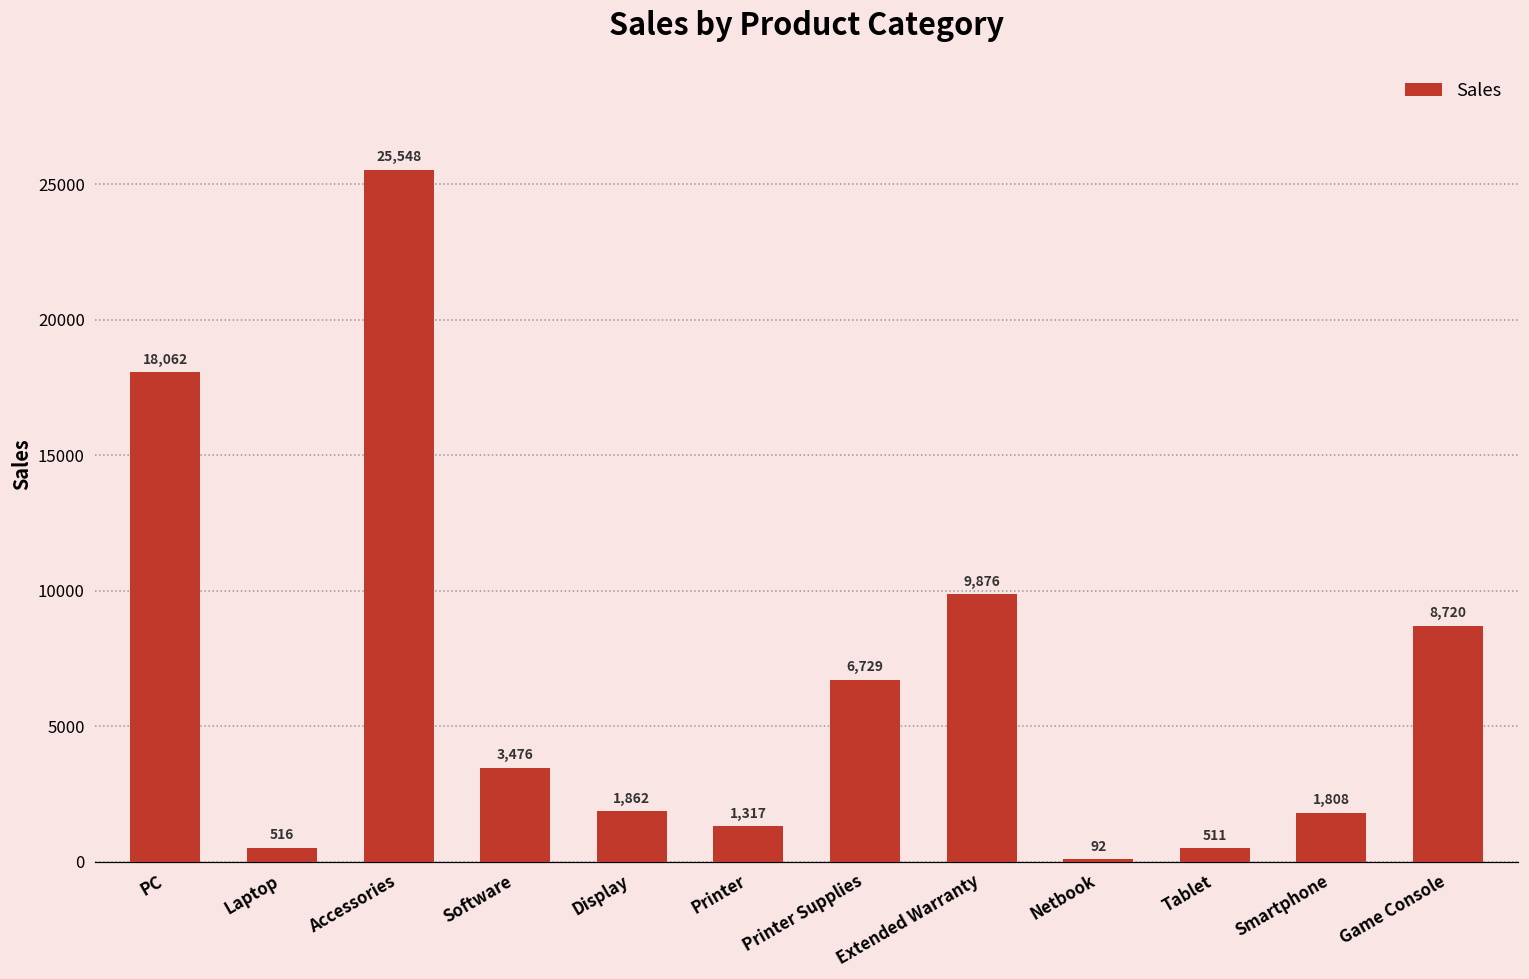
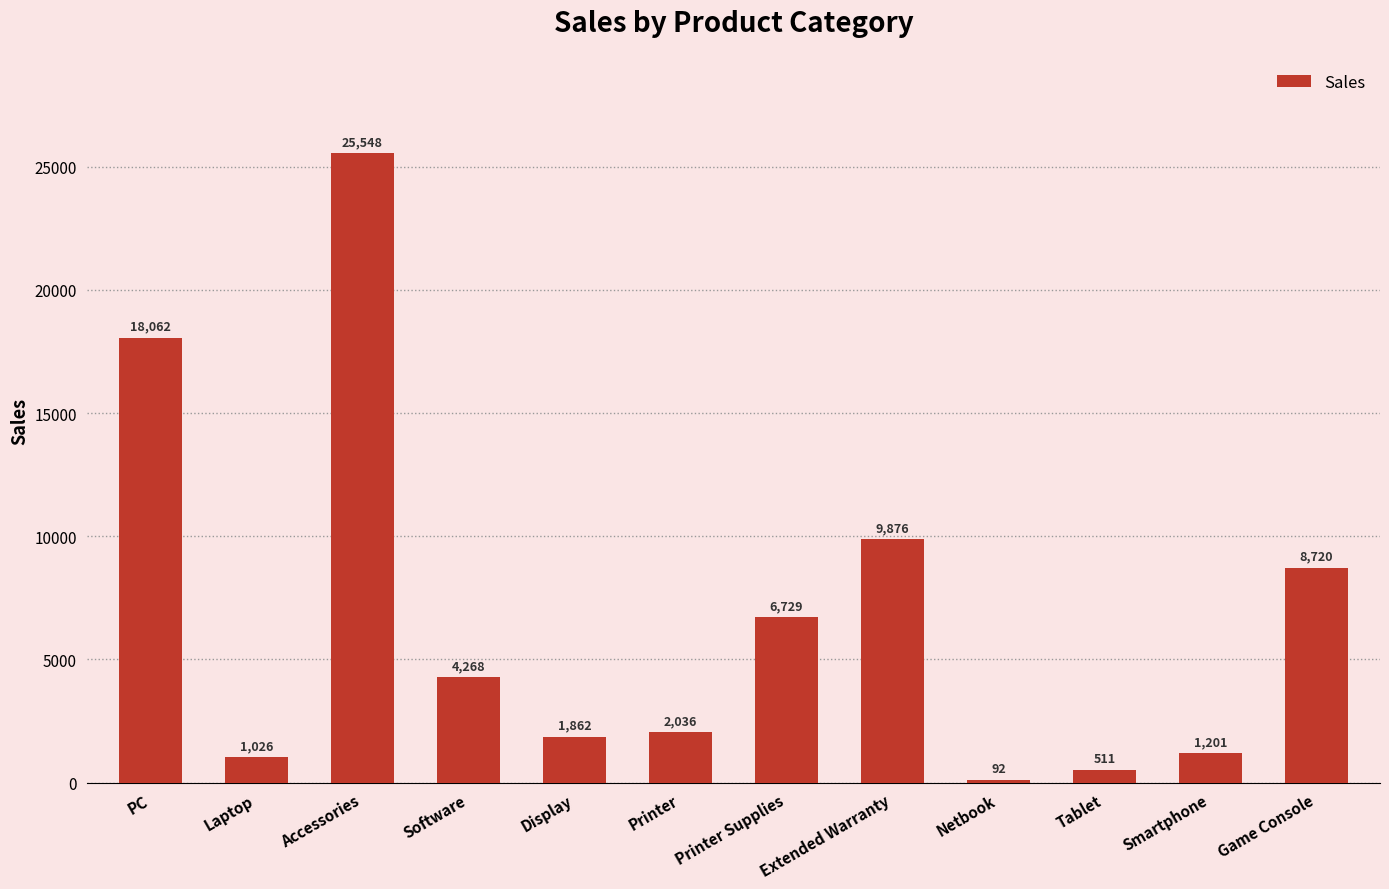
  {
    "PC": "18,062",
-   "Laptop": "516",
+   "Laptop": "1,026",
    "Accessories": "25,548",
-   "Software": "3,476",
+   "Software": "4,268",
    "Display": "1,862",
-   "Printer": "1,317",
+   "Printer": "2,036",
    "Printer Supplies": "6,729",
    "Extended Warranty": "9,876",
    "Netbook": "92",
    "Tablet": "511",
-   "Smartphone": "1,808",
+   "Smartphone": "1,201",
    "Game Console": "8,720"
  }
